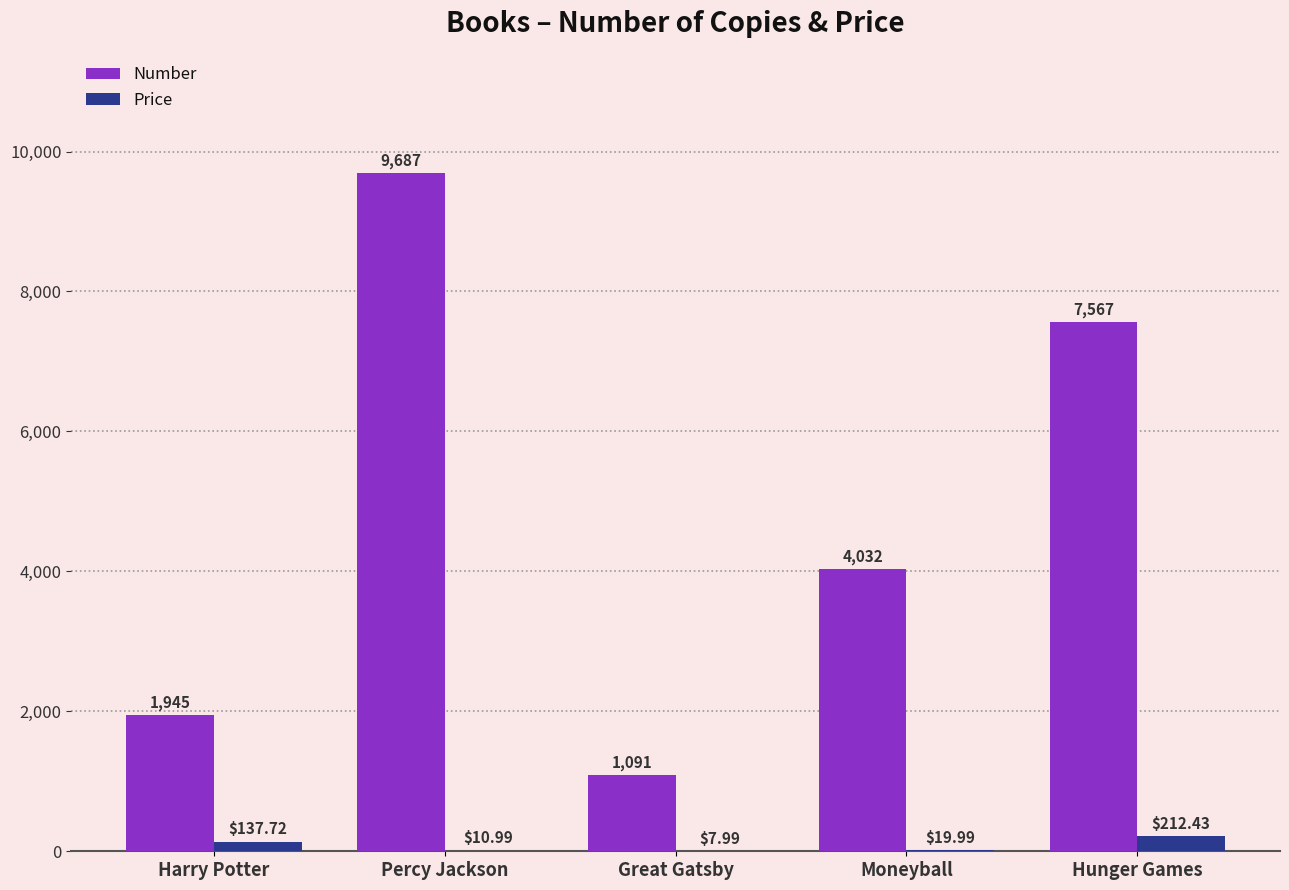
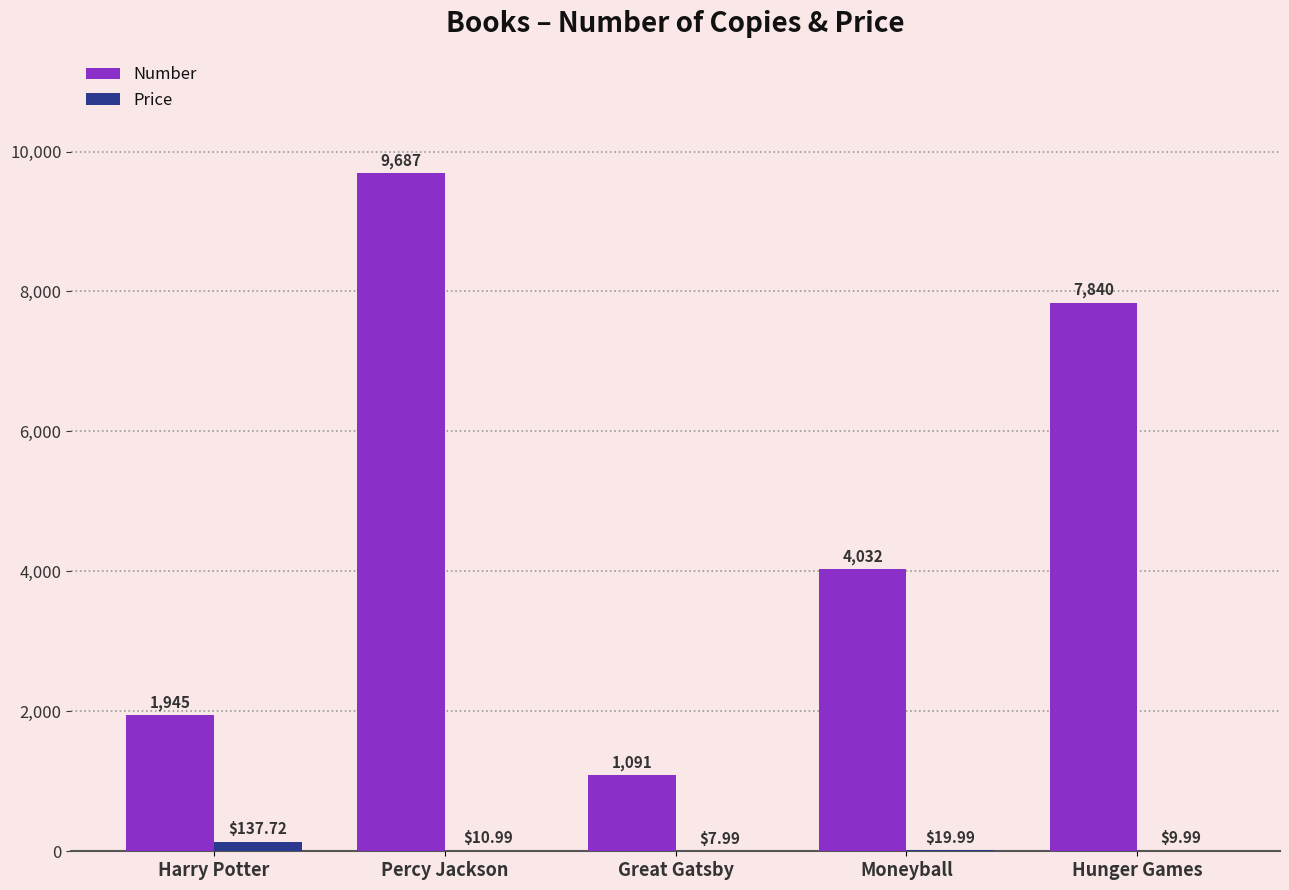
  {
    "Number": {
      "Harry Potter": "1,945",
      "Percy Jackson": "9,687",
      "Great Gatsby": "1,091",
      "Moneyball": "4,032",
-     "Hunger Games": "7,567"
+     "Hunger Games": "7,840"
    },
    "Price": {
      "Harry Potter": "$137.72",
      "Percy Jackson": "$10.99",
      "Great Gatsby": "$7.99",
      "Moneyball": "$19.99",
-     "Hunger Games": "$212.43"
+     "Hunger Games": "$9.99"
    }
  }
